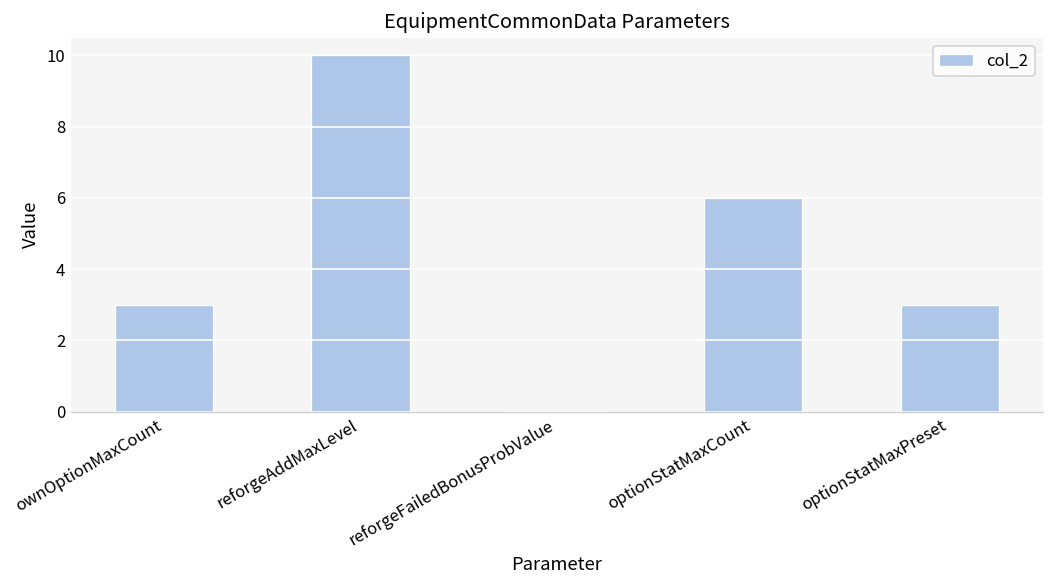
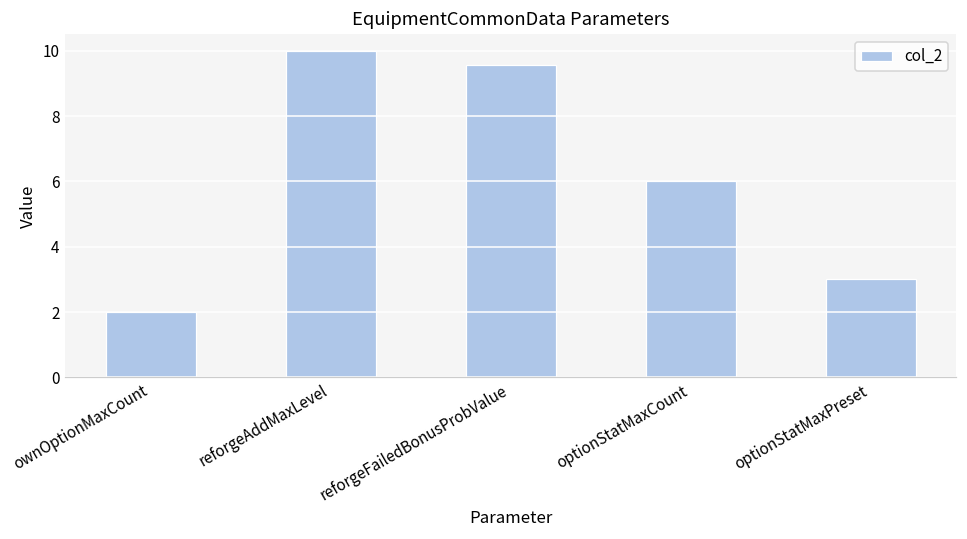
  {
-   "ownOptionMaxCount": 3,
+   "ownOptionMaxCount": 2,
    "reforgeAddMaxLevel": 10.0,
-   "reforgeFailedBonusProbValue": 0.0,
+   "reforgeFailedBonusProbValue": 9.6,
    "optionStatMaxCount": 6.0,
    "optionStatMaxPreset": 3.0
  }
